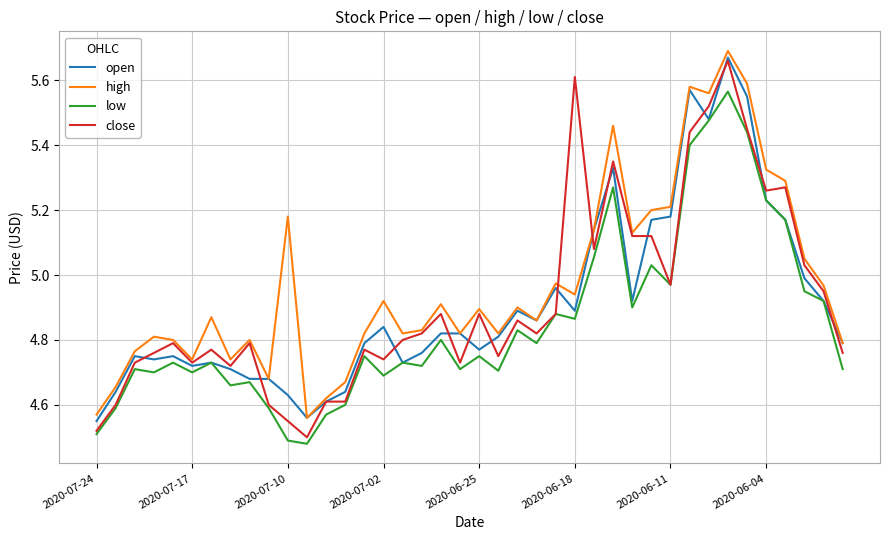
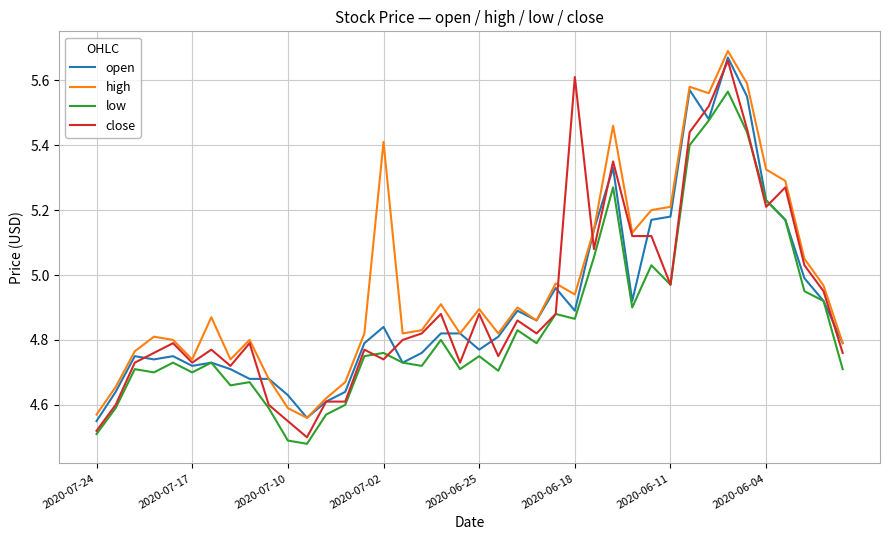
  {
    "open": {
      "2020-07-24": 4.55,
      "2020-07-17": 4.72,
      "2020-07-10": 4.63,
      "2020-07-02": 4.84,
      "2020-06-25": 4.77,
      "2020-06-18": 4.89,
      "2020-06-11": 5.18
    },
    "high": {
      "2020-07-24": 4.57,
      "2020-07-17": 4.74,
-     "2020-07-10": 5.18,
-     "2020-07-02": 4.92,
+     "2020-07-10": 4.59,
+     "2020-07-02": 5.41,
      "2020-06-25": 4.90,
      "2020-06-18": 4.94,
      "2020-06-11": 5.21,
      "2020-06-04": 5.33
    },
    "low": {
      "2020-07-24": 4.51,
      "2020-07-17": 4.70,
      "2020-07-10": 4.49,
-     "2020-07-02": 4.69,
+     "2020-07-02": 4.76,
      "2020-06-25": 4.75,
      "2020-06-18": 4.87
    },
    "close": {
      "2020-07-24": 4.52,
      "2020-07-17": 4.73,
      "2020-07-10": 4.55,
      "2020-07-02": 4.74,
      "2020-06-25": 4.88,
      "2020-06-18": 5.61,
-     "2020-06-04": 5.26
+     "2020-06-04": 5.21
    }
  }
